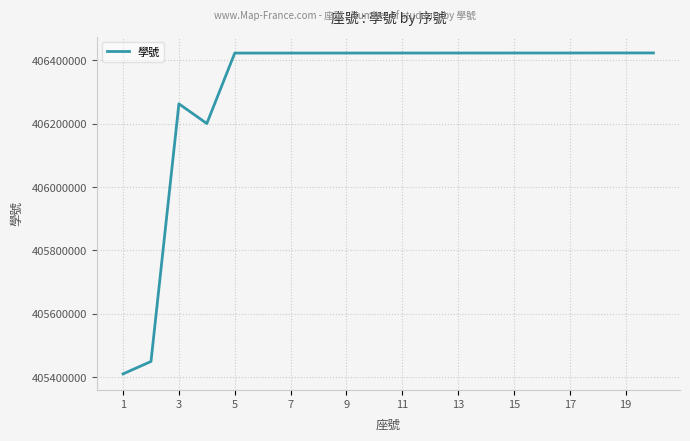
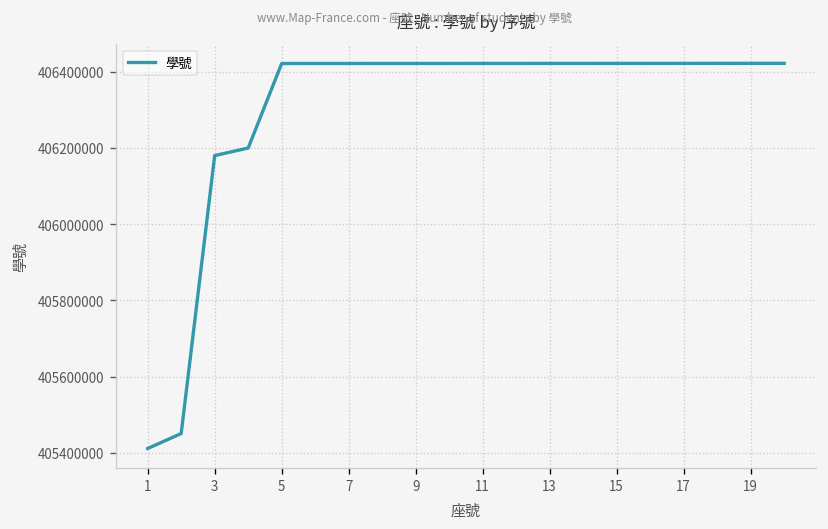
  {
    "1": 405410000,
-   "3": 406260000,
+   "3": 406180000,
    "5": 406420000,
    "7": 406420000,
    "9": 406420000,
    "11": 406420000,
    "13": 406420000,
    "15": 406420000,
    "17": 406420000,
    "19": 406420000
  }
